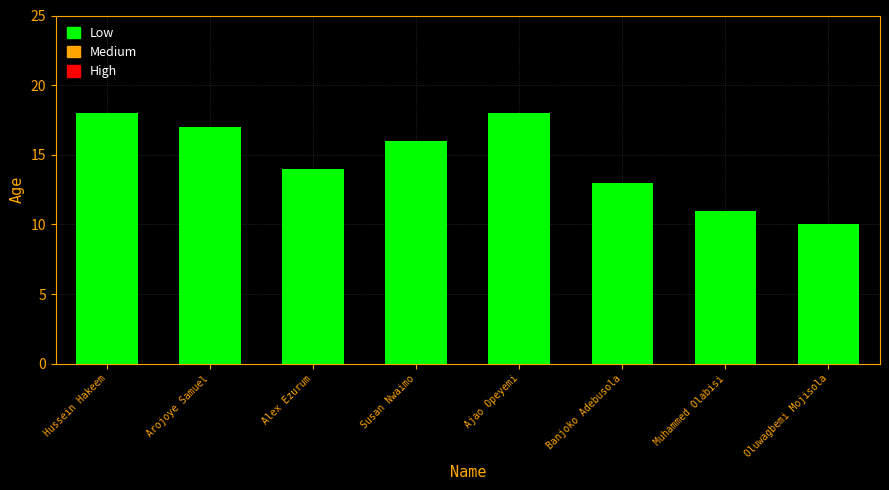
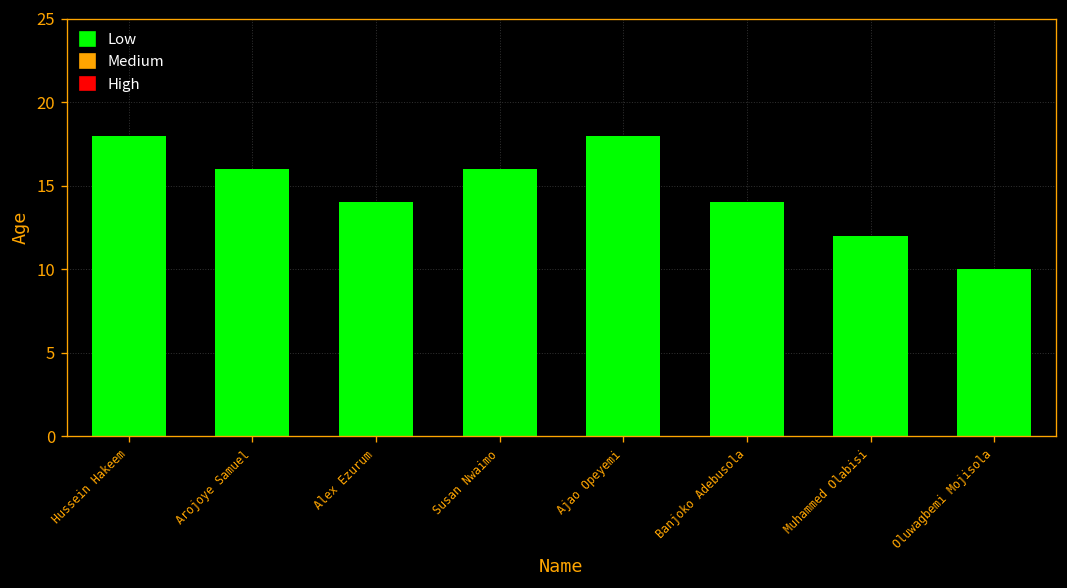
  {
    "Hussein Hakeem": 18,
-   "Arojoye Samuel": 17,
+   "Arojoye Samuel": 16,
    "Alex Ezurum": 14,
    "Susan Nwaimo": 16,
    "Ajao Opeyemi": 18,
-   "Banjoko Adebusola": 13,
-   "Muhammed Olabisi": 11,
+   "Banjoko Adebusola": 14,
+   "Muhammed Olabisi": 12,
    "Oluwagbemi Mojisola": 10
  }
